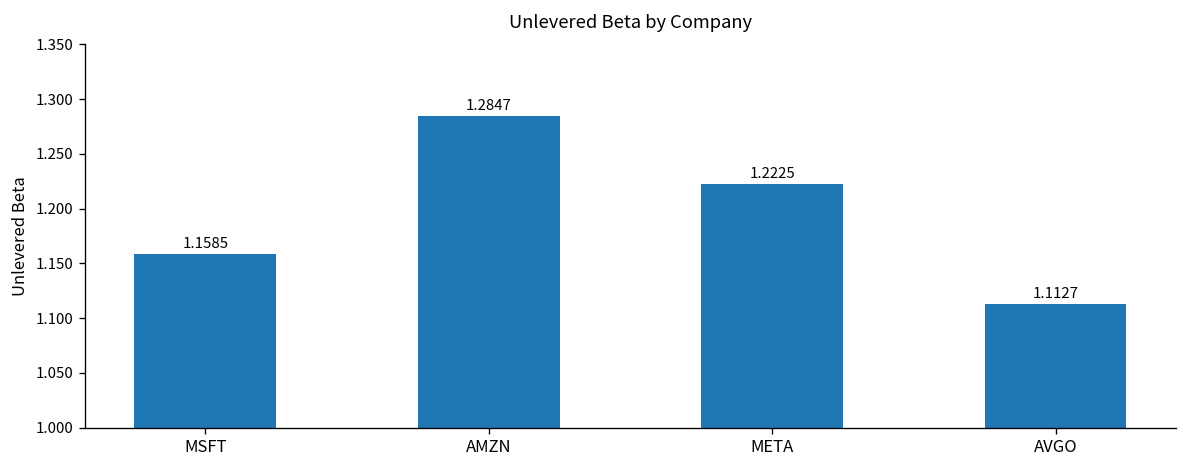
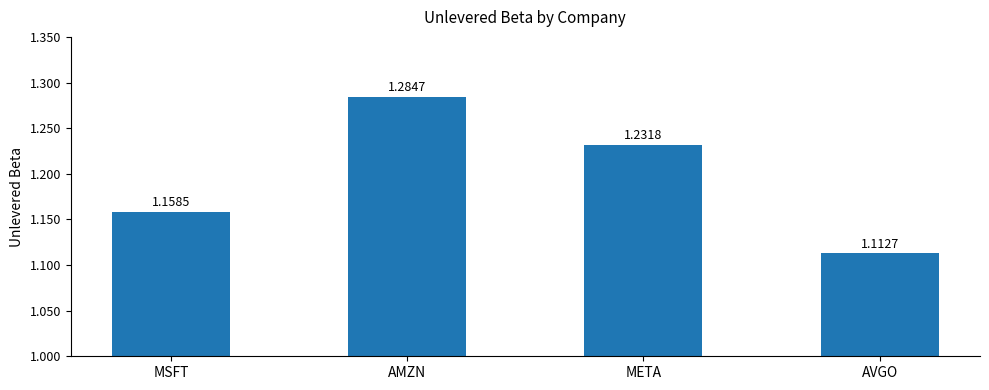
  {
    "MSFT": 1.1585,
    "AMZN": 1.2847,
-   "META": 1.2225,
+   "META": 1.2318,
    "AVGO": 1.1127
  }
